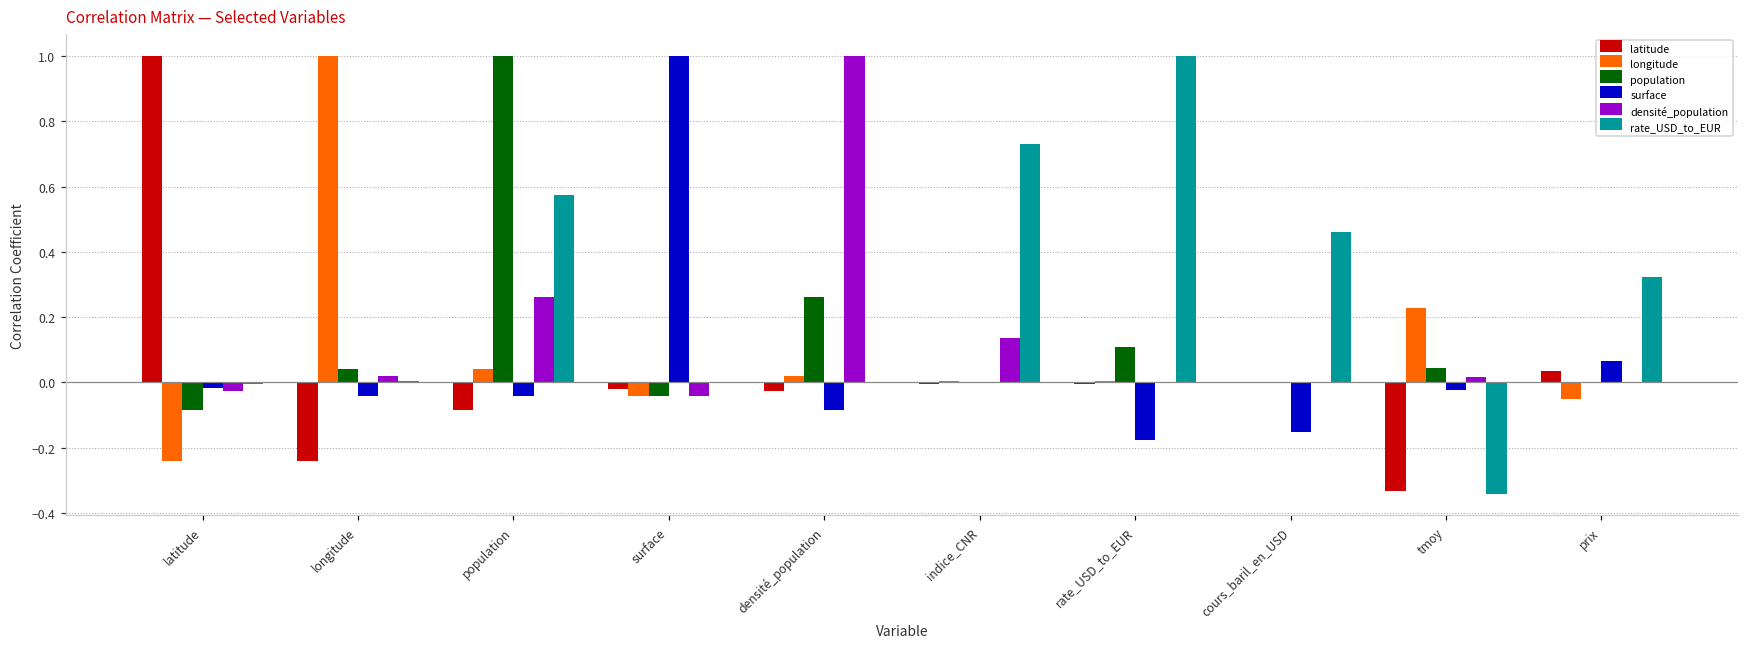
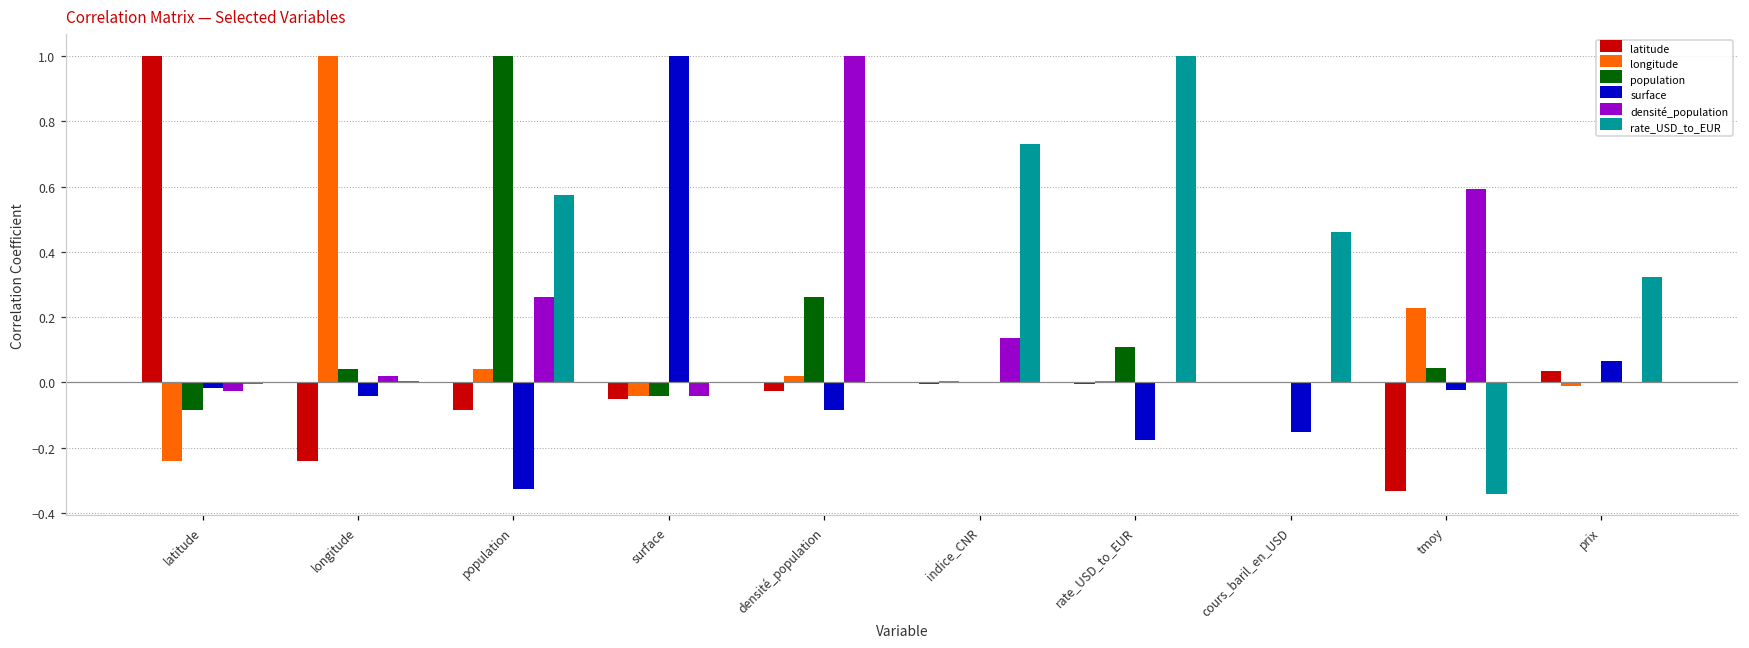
  {
    "latitude": {
      "latitude": 1.00,
      "longitude": -0.24,
      "population": -0.08,
-     "surface": -0.02,
+     "surface": -0.05,
      "densité_population": -0.03,
      "tmoy": -0.33,
      "prix": 0.03
    },
    "longitude": {
      "latitude": -0.24,
      "longitude": 1.00,
      "population": 0.04,
      "surface": -0.04,
      "densité_population": 0.02,
      "tmoy": 0.23,
-     "prix": -0.05
+     "prix": -0.01
    },
    "population": {
      "latitude": -0.08,
      "longitude": 0.04,
      "population": 1.00,
      "surface": -0.04,
      "densité_population": 0.26,
      "rate_USD_to_EUR": 0.11,
      "tmoy": 0.04
    },
    "surface": {
      "latitude": -0.02,
      "longitude": -0.04,
-     "population": -0.04,
+     "population": -0.33,
      "surface": 1.00,
      "densité_population": -0.08,
      "rate_USD_to_EUR": -0.18,
      "cours_baril_en_USD": -0.15,
      "tmoy": -0.02,
      "prix": 0.07
    },
    "densité_population": {
      "latitude": -0.03,
      "longitude": 0.02,
      "population": 0.26,
      "surface": -0.04,
      "densité_population": 1.00,
      "indice_CNR": 0.14,
-     "tmoy": 0.02
+     "tmoy": 0.59
    },
    "rate_USD_to_EUR": {
      "population": 0.57,
      "indice_CNR": 0.73,
      "rate_USD_to_EUR": 1.00,
      "cours_baril_en_USD": 0.46,
      "tmoy": -0.34,
      "prix": 0.32
    }
  }
